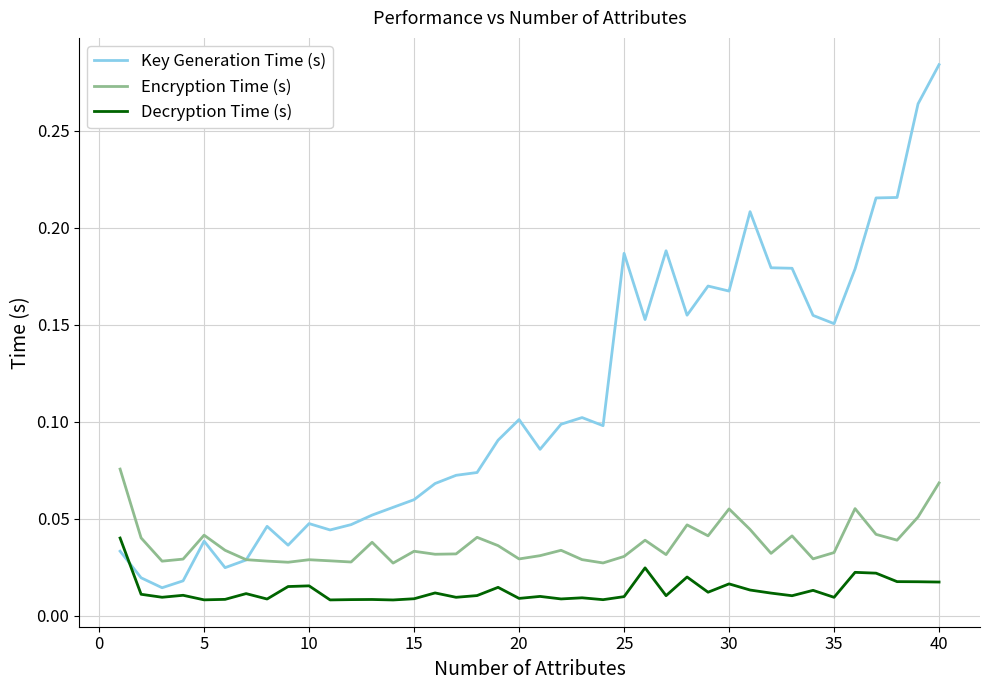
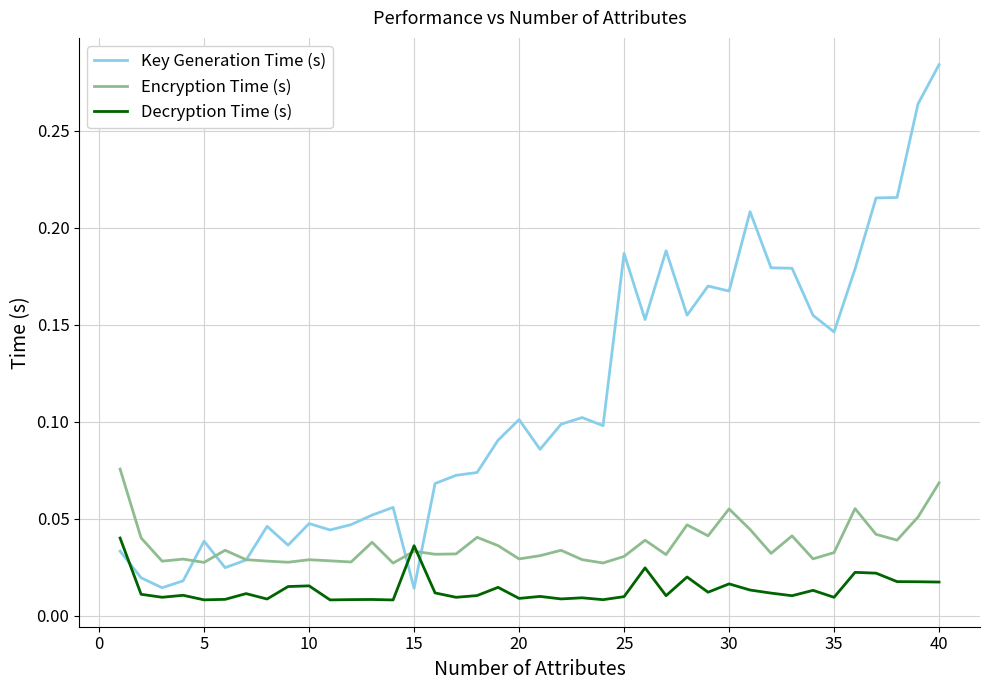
  {
    "Key Generation Time (s)": {
      "5": 0.038,
      "10": 0.047,
-     "15": 0.060,
+     "15": 0.014,
      "20": 0.101,
      "25": 0.187,
      "30": 0.167,
-     "35": 0.151,
+     "35": 0.146,
      "40": 0.284
    },
    "Encryption Time (s)": {
-     "5": 0.042,
+     "5": 0.027,
      "10": 0.029,
      "15": 0.033,
      "20": 0.029,
      "25": 0.031,
      "30": 0.055,
      "35": 0.033,
      "40": 0.068
    },
    "Decryption Time (s)": {
      "5": 0.008,
      "10": 0.015,
-     "15": 0.009,
+     "15": 0.036,
      "20": 0.009,
      "25": 0.010,
      "30": 0.016,
      "35": 0.009,
      "40": 0.017
    }
  }
